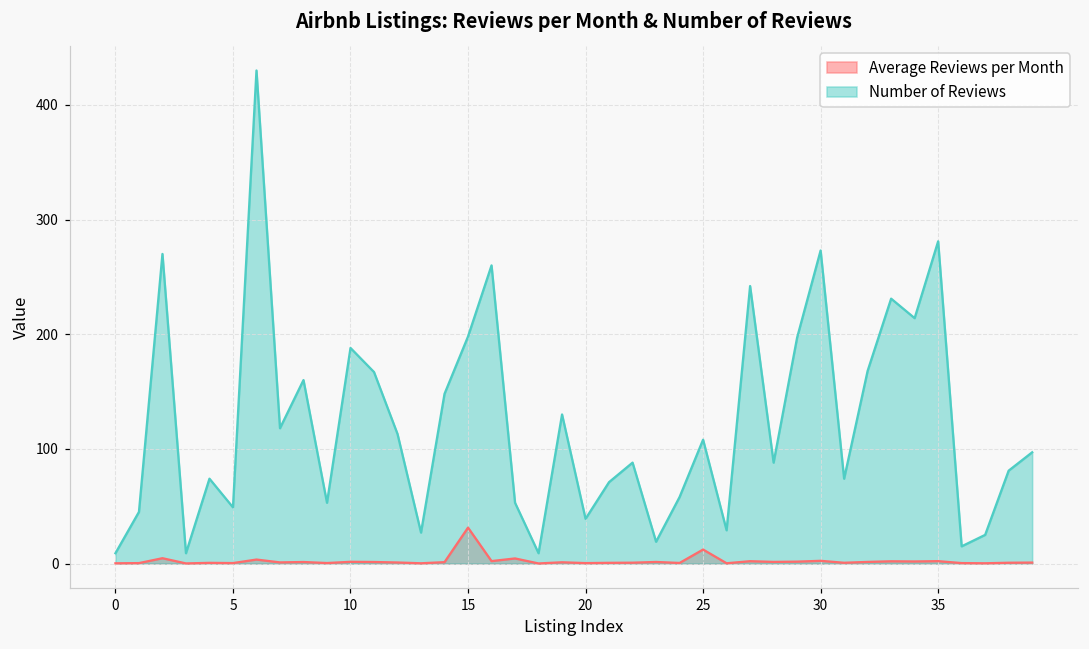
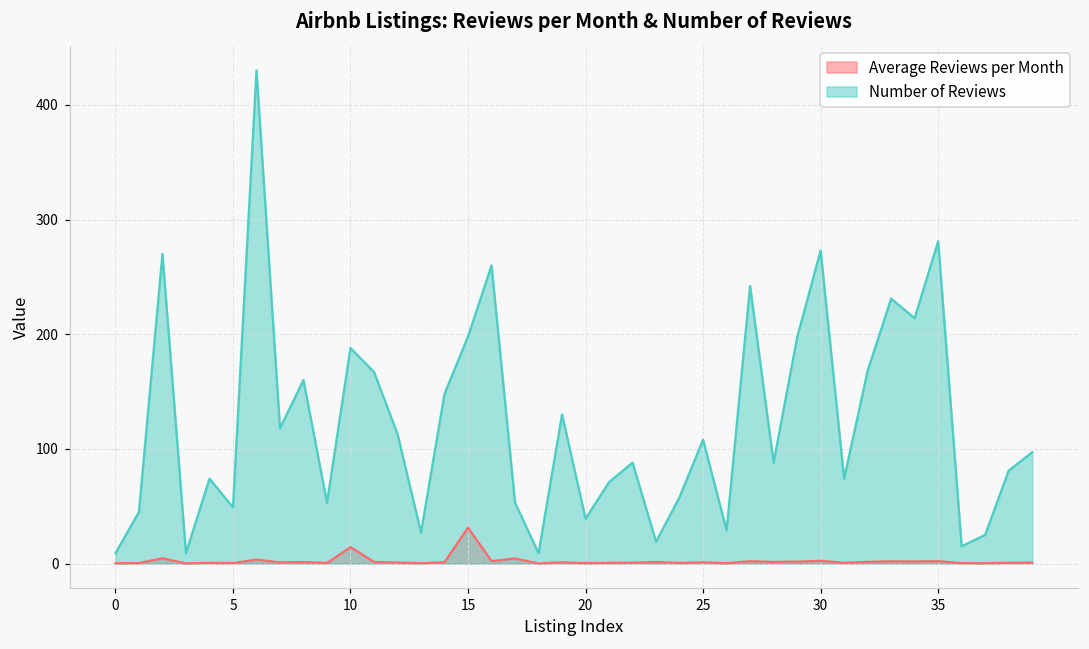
  {
    "Average Reviews per Month": {
      "0": 0,
      "5": 0,
-     "10": 2,
+     "10": 14,
      "15": 31,
      "20": 0,
-     "25": 12,
+     "25": 1,
      "30": 2,
      "35": 2
    },
    "Number of Reviews": {
      "0": 9,
      "5": 49,
      "10": 188,
      "15": 198,
      "20": 39,
      "25": 108,
      "30": 273,
      "35": 281
    }
  }
